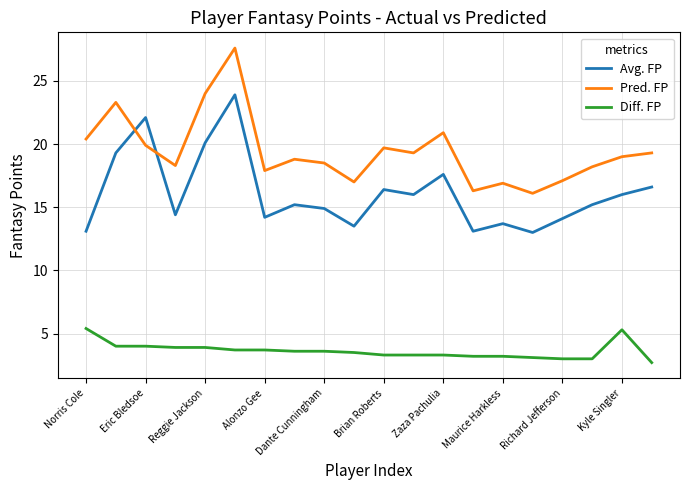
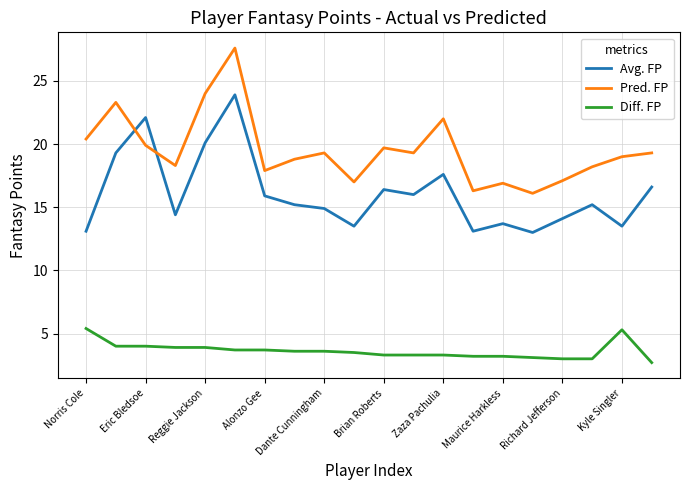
  {
    "Avg. FP": {
      "Norris Cole": 13.1,
      "Eric Bledsoe": 22.1,
      "Reggie Jackson": 20.1,
-     "Alonzo Gee": 14.2,
+     "Alonzo Gee": 15.9,
      "Dante Cunningham": 14.9,
      "Brian Roberts": 16.4,
      "Zaza Pachulia": 17.6,
      "Maurice Harkless": 13.7,
      "Richard Jefferson": 14.1,
-     "Kyle Singler": 16.0
+     "Kyle Singler": 13.5
    },
    "Pred. FP": {
      "Norris Cole": 20.4,
      "Eric Bledsoe": 19.9,
      "Reggie Jackson": 24.0,
      "Alonzo Gee": 17.9,
-     "Dante Cunningham": 18.5,
+     "Dante Cunningham": 19.3,
      "Brian Roberts": 19.7,
-     "Zaza Pachulia": 20.9,
+     "Zaza Pachulia": 22.0,
      "Maurice Harkless": 16.9,
      "Richard Jefferson": 17.1,
      "Kyle Singler": 19.0
    },
    "Diff. FP": {
      "Norris Cole": 5.4,
      "Eric Bledsoe": 4.0,
      "Reggie Jackson": 3.9,
      "Alonzo Gee": 3.7,
      "Dante Cunningham": 3.6,
      "Brian Roberts": 3.3,
      "Zaza Pachulia": 3.3,
      "Maurice Harkless": 3.2,
      "Richard Jefferson": 3.0,
      "Kyle Singler": 5.3
    }
  }
